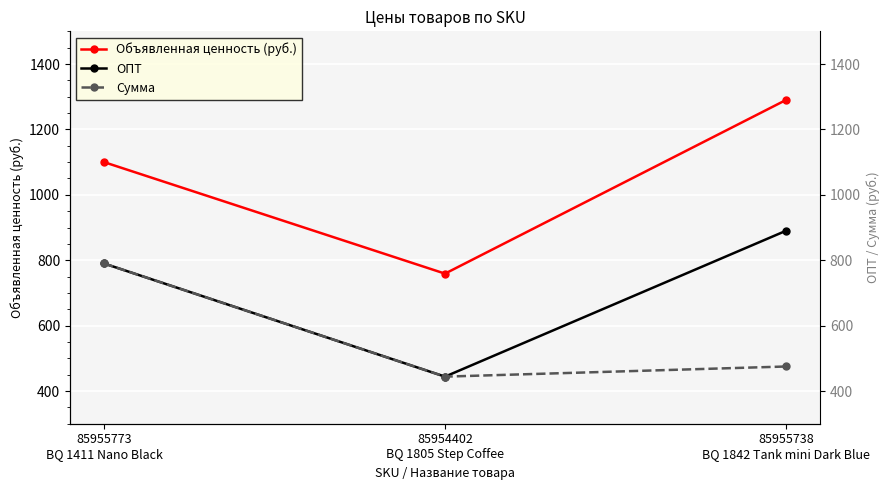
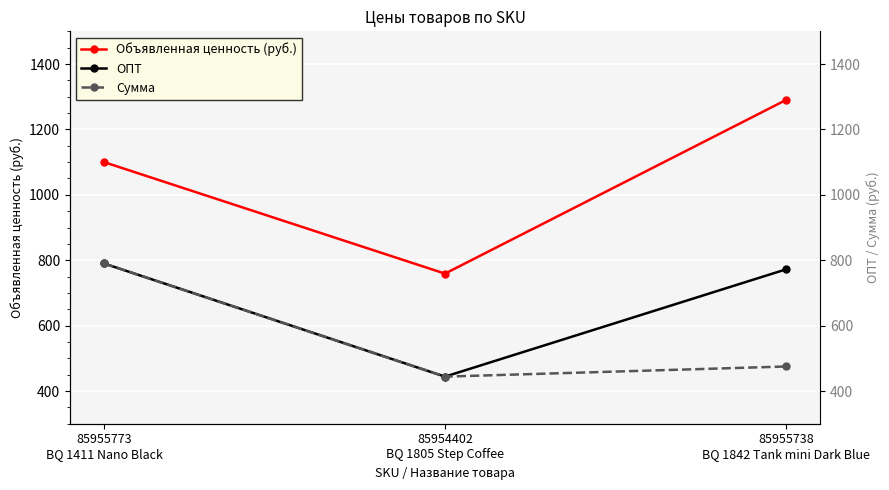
  {
    "Объявленная ценность (руб.)": {
      "85955773 BQ 1411 Nano Black": 1100,
      "85954402 BQ 1805 Step Coffee": 760,
      "85955738 BQ 1842 Tank mini Dark Blue": 1290
    },
    "ОПТ": {
-     "85955738 BQ 1842 Tank mini Dark Blue": 890
+     "85955738 BQ 1842 Tank mini Dark Blue": 770
    },
    "Сумма": {
      "85955738 BQ 1842 Tank mini Dark Blue": 480
    }
  }
